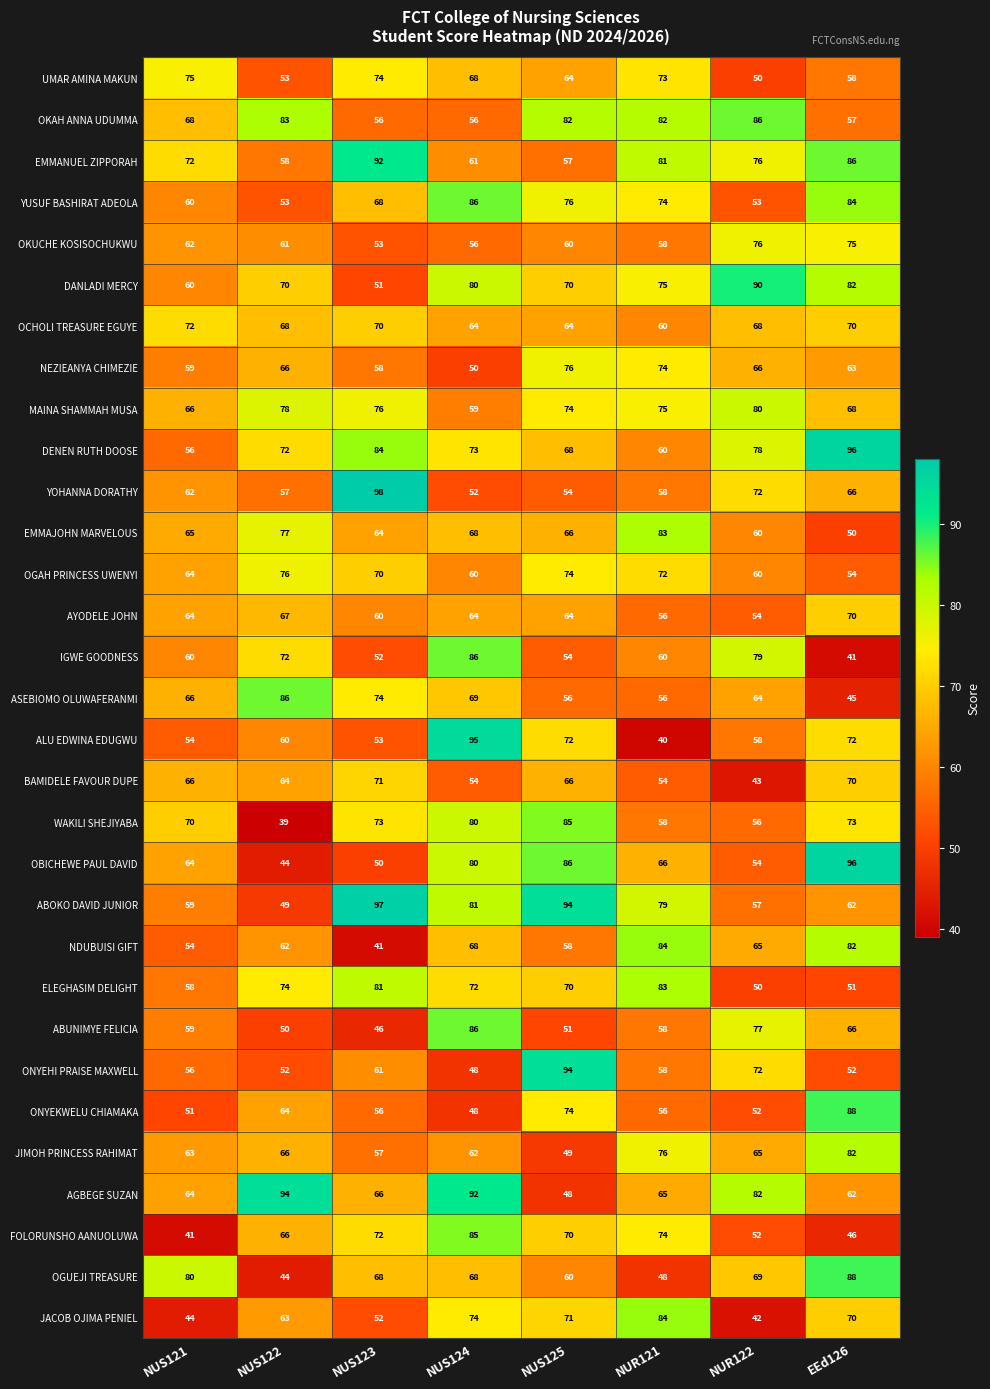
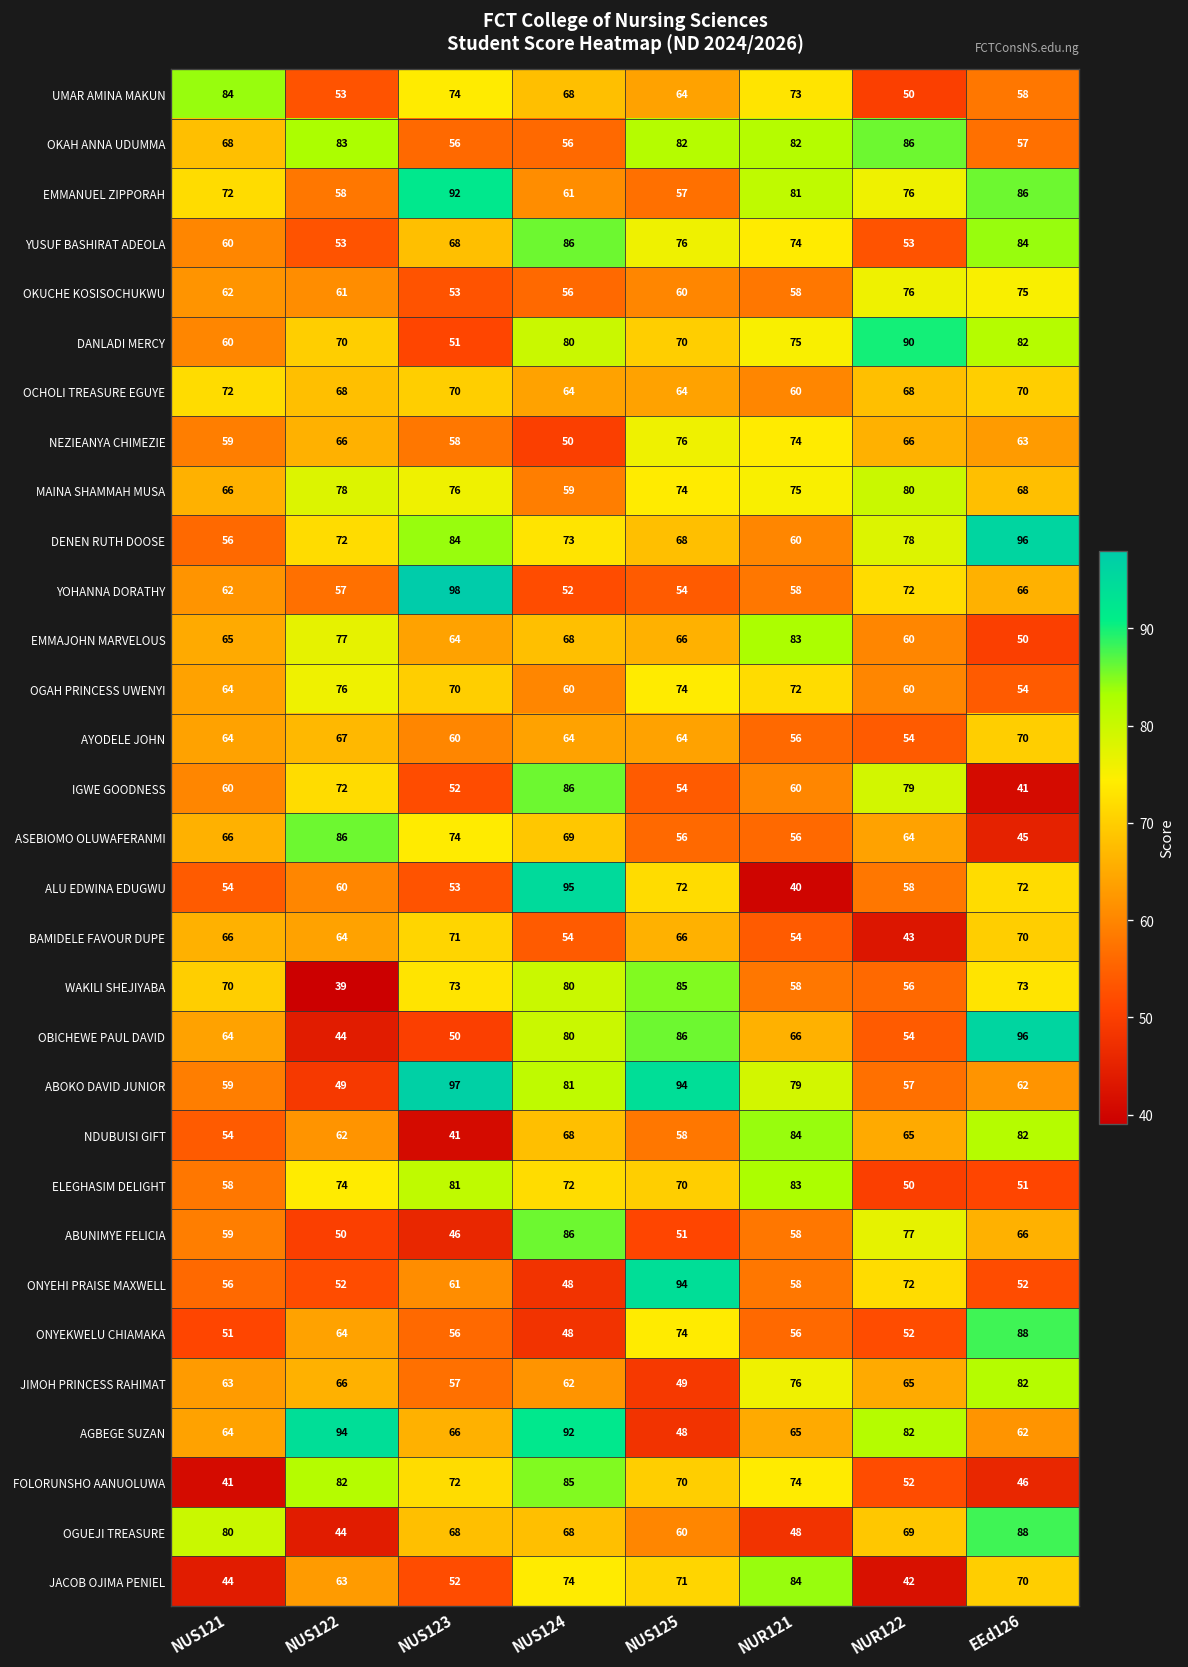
  {
    "UMAR AMINA MAKUN": {
-     "NUS121": 75,
+     "NUS121": 84,
      "NUS122": 53,
      "NUS123": 74,
      "NUS124": 68,
      "NUS125": 64,
      "NUR121": 73,
      "NUR122": 50,
      "EEd126": 58
    },
    "FOLORUNSHO AANUOLUWA": {
      "NUS121": 41,
-     "NUS122": 66,
+     "NUS122": 82,
      "NUS123": 72,
      "NUS124": 85,
      "NUS125": 70,
      "NUR121": 74,
      "NUR122": 52,
      "EEd126": 46
    }
  }
